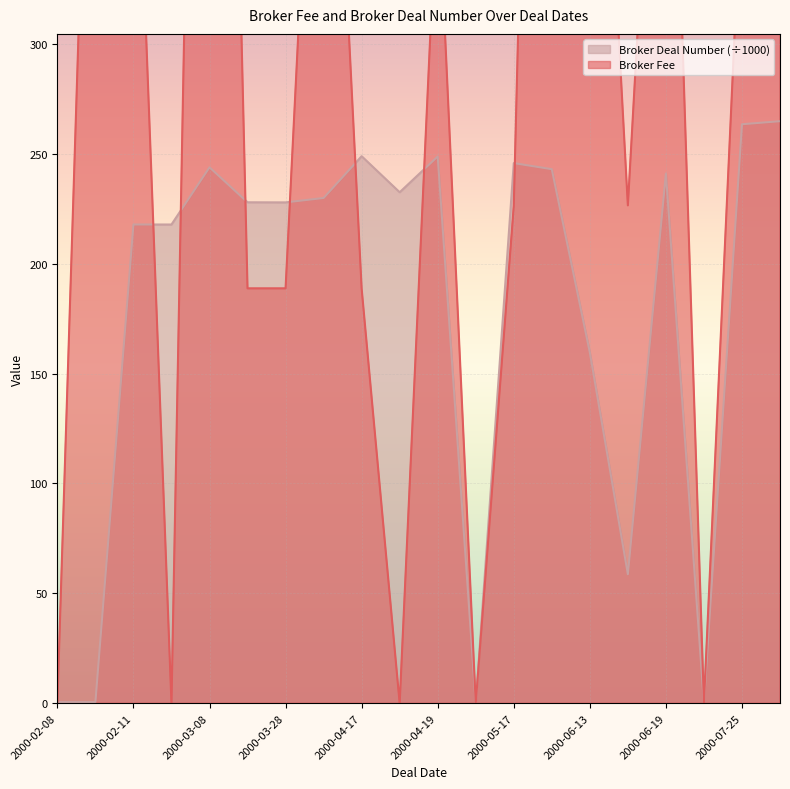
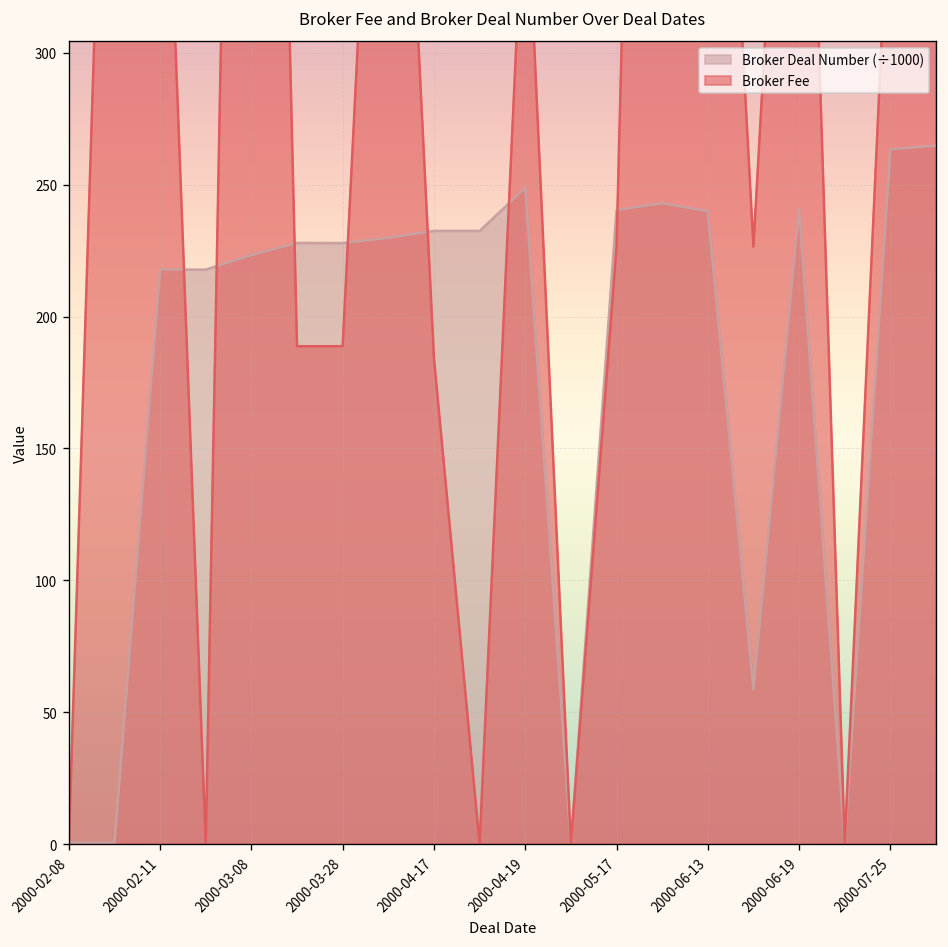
  {
    "Broker Deal Number (÷1000)": {
-     "2000-03-08": 244,
-     "2000-04-17": 249,
+     "2000-03-08": 223,
+     "2000-04-17": 232,
      "2000-04-19": 249,
-     "2000-05-17": 246,
-     "2000-06-13": 160,
+     "2000-05-17": 240,
+     "2000-06-13": 240,
      "2000-06-19": 241,
      "2000-07-25": 263
    },
    "Broker Fee": {
-     "2000-04-17": 189,
+     "2000-04-17": 184,
      "2000-05-17": 226
    }
  }
